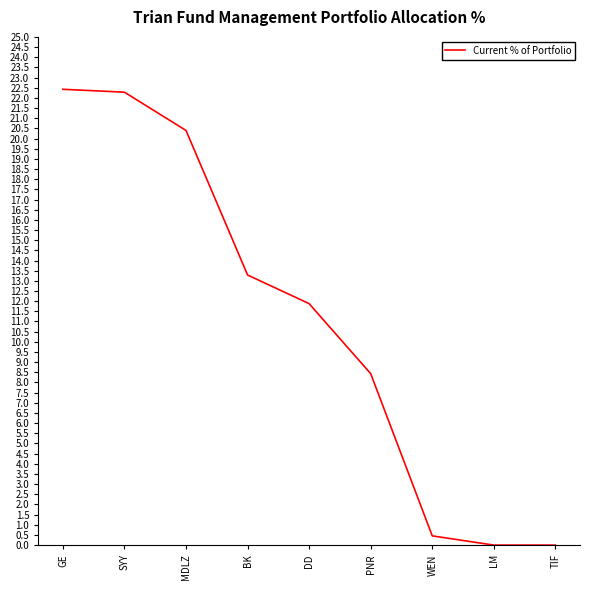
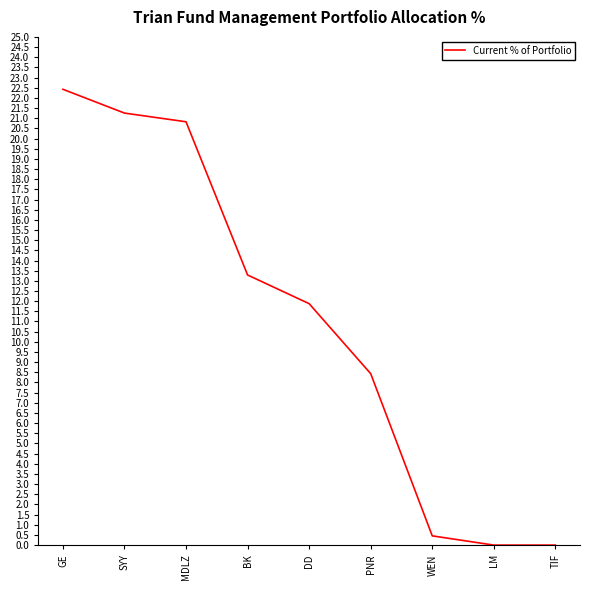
  {
    "GE": 22.4,
-   "SYY": 22.3,
-   "MDLZ": 20.4,
+   "SYY": 21.3,
+   "MDLZ": 20.8,
    "BK": 13.3,
    "DD": 11.9,
    "PNR": 8.4,
    "WEN": 0.5,
    "LM": 0.0,
    "TIF": 0.0
  }
